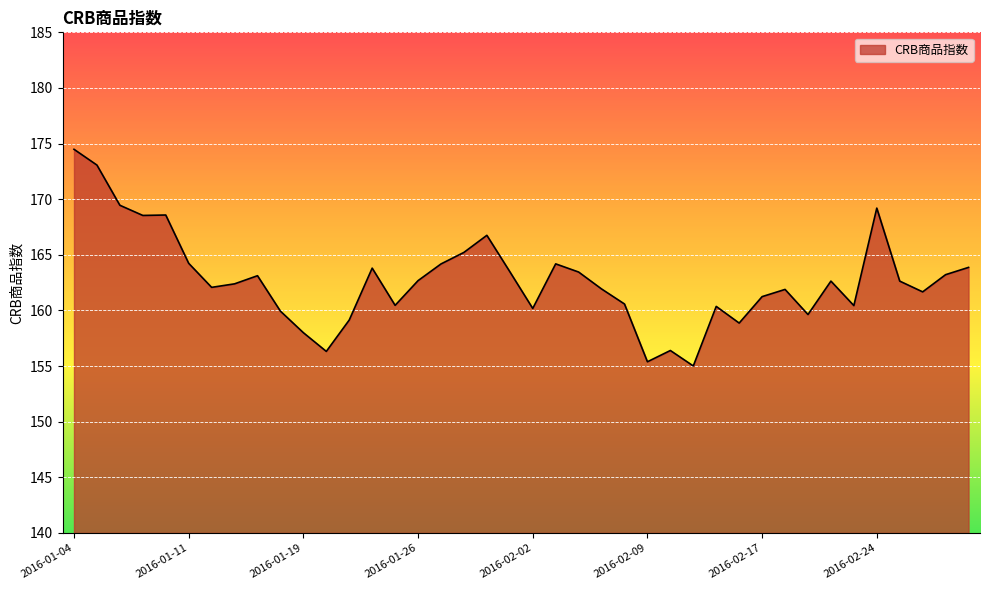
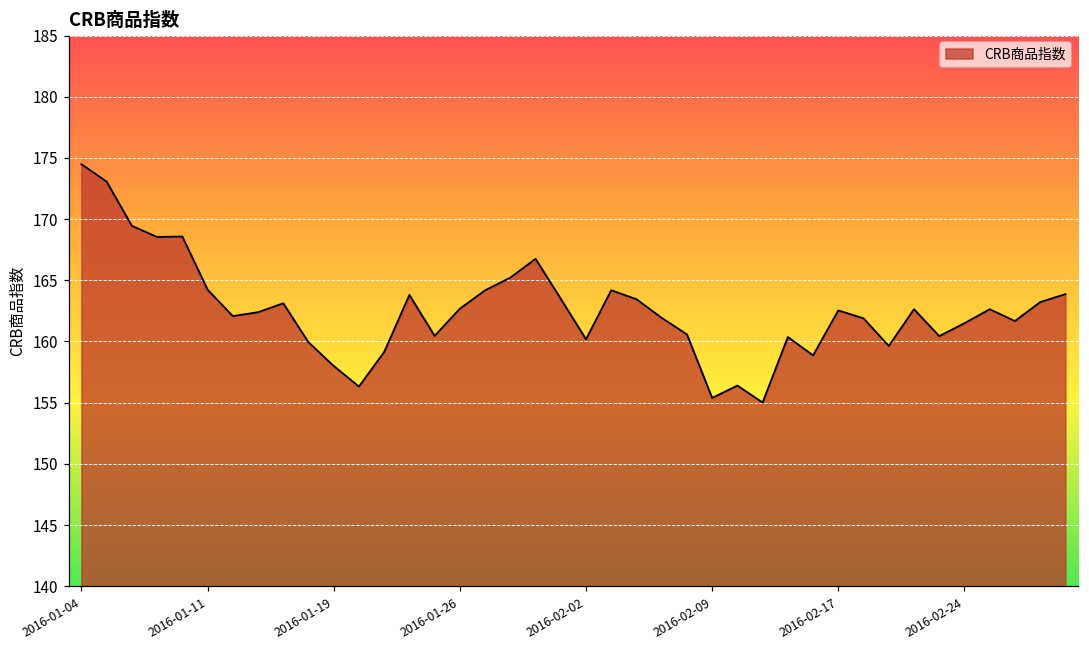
  {
    "2016-01-04": 174.5,
    "2016-01-11": 164.2,
    "2016-01-19": 158.0,
    "2016-01-26": 162.7,
    "2016-02-02": 160.2,
    "2016-02-09": 155.4,
-   "2016-02-17": 161.2,
-   "2016-02-24": 169.2
+   "2016-02-17": 162.5,
+   "2016-02-24": 161.5
  }
